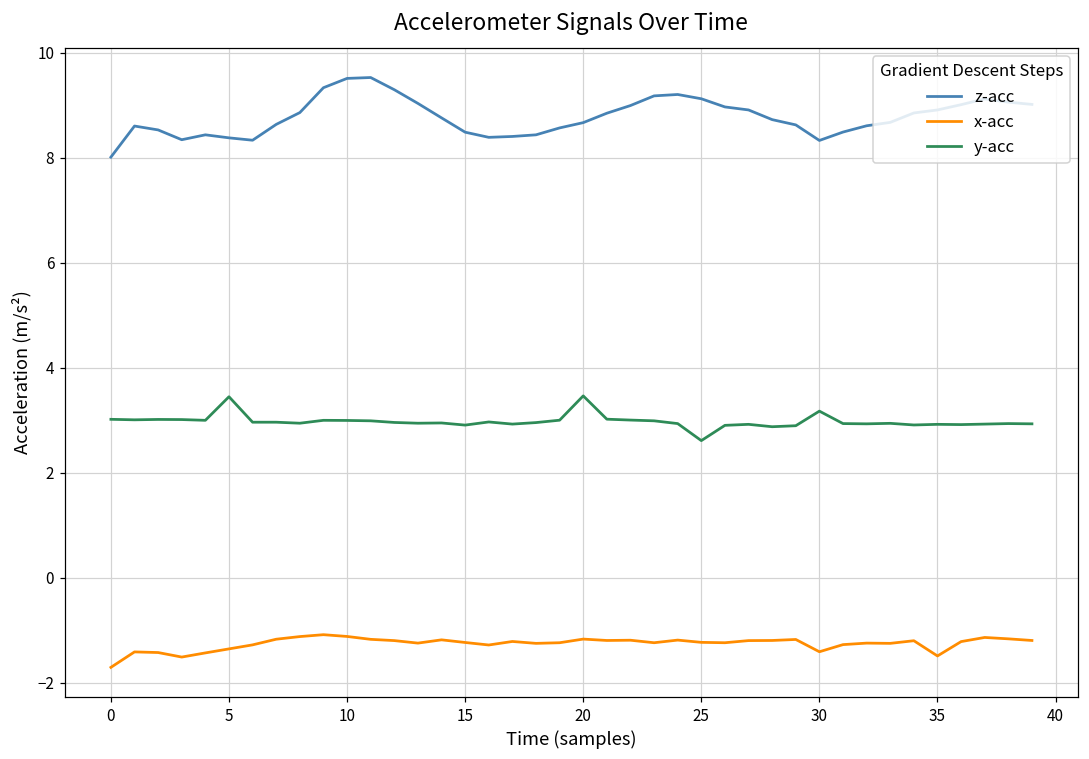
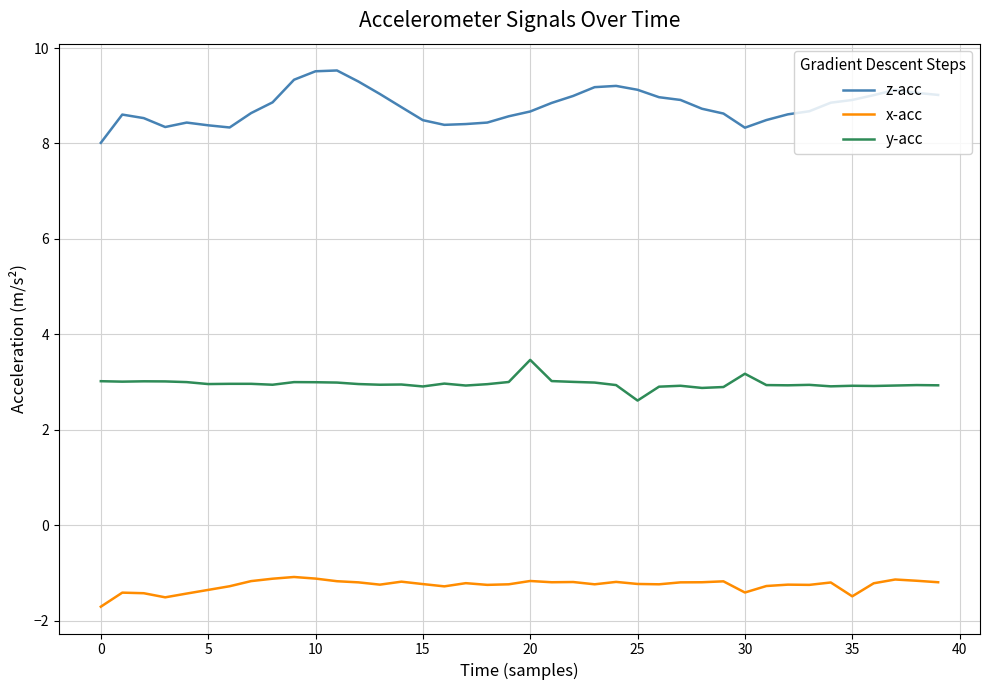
  {
    "z-acc": {
      "0": 8.0,
      "5": 8.4,
      "10": 9.5,
      "15": 8.5,
      "20": 8.7,
      "25": 9.1,
      "30": 8.3
    },
    "x-acc": {
      "0": -1.7,
      "5": -1.4,
      "10": -1.1,
      "15": -1.2,
      "20": -1.2,
      "25": -1.2,
      "30": -1.4,
      "35": -1.5
    },
    "y-acc": {
      "0": 3.0,
-     "5": 3.4,
+     "5": 3.0,
      "10": 3.0,
      "15": 2.9,
      "20": 3.5,
      "25": 2.6,
      "30": 3.2,
      "35": 2.9
    }
  }
